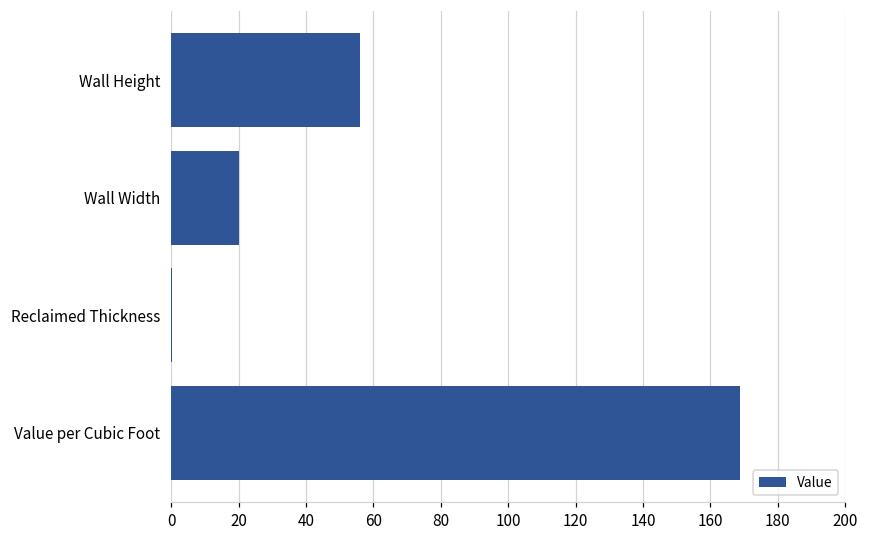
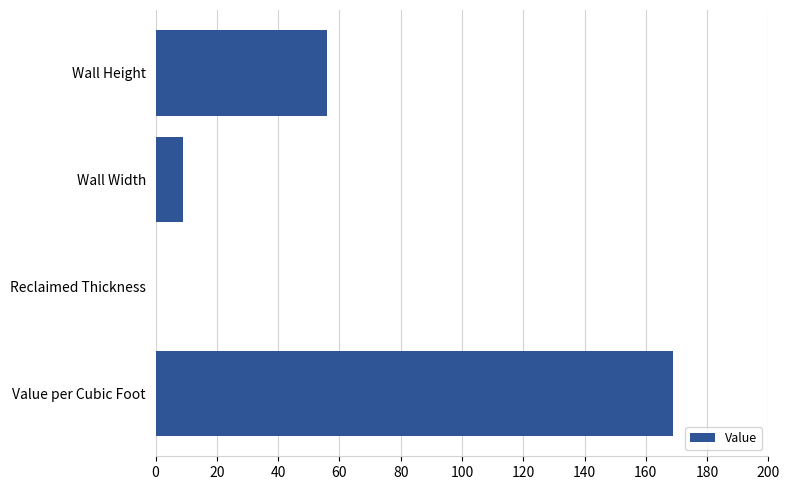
  {
    "Wall Height": 56,
-   "Wall Width": 20,
+   "Wall Width": 9,
    "Value per Cubic Foot": 169
  }
